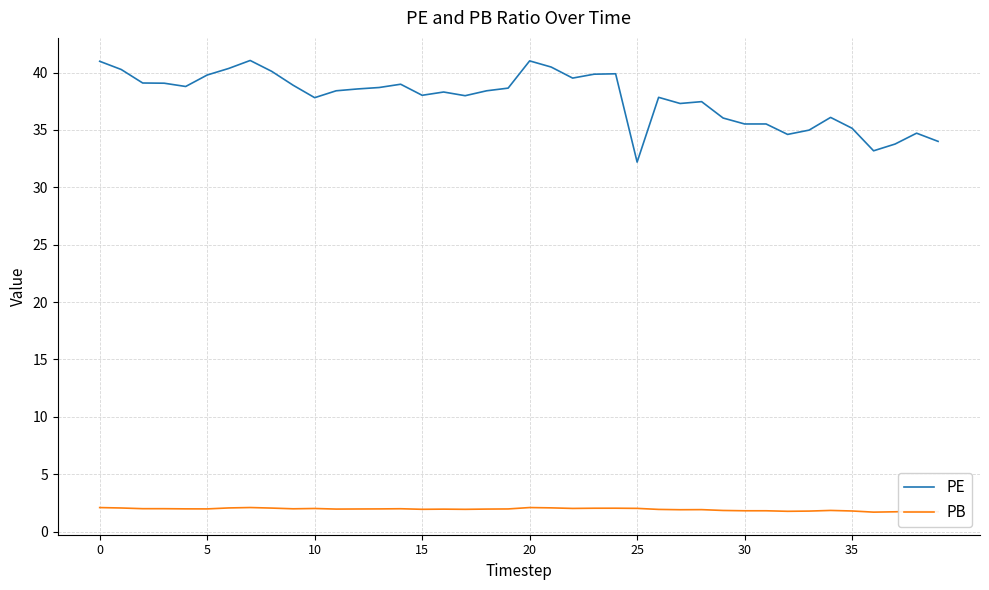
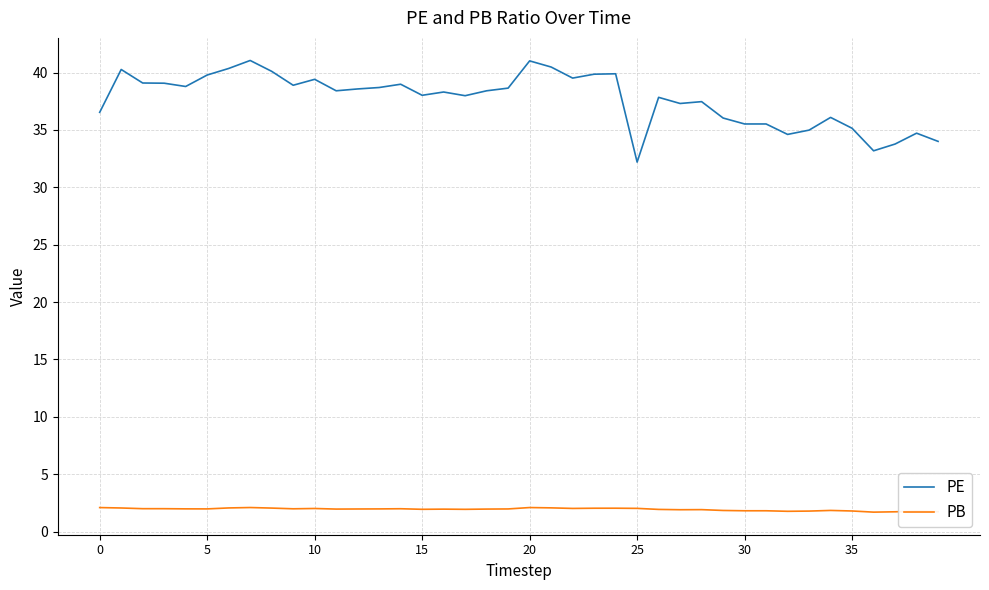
  {
    "PE": {
-     "0": 41.0,
+     "0": 36.5,
      "5": 39.8,
-     "10": 37.8,
+     "10": 39.4,
      "15": 38.0,
      "20": 41.0,
      "25": 32.2,
      "30": 35.5,
      "35": 35.1
    },
    "PB": {
      "0": 2.1,
      "5": 2.0,
      "10": 2.0,
      "15": 1.9,
      "20": 2.1,
      "25": 2.0,
      "30": 1.8,
      "35": 1.8
    }
  }
